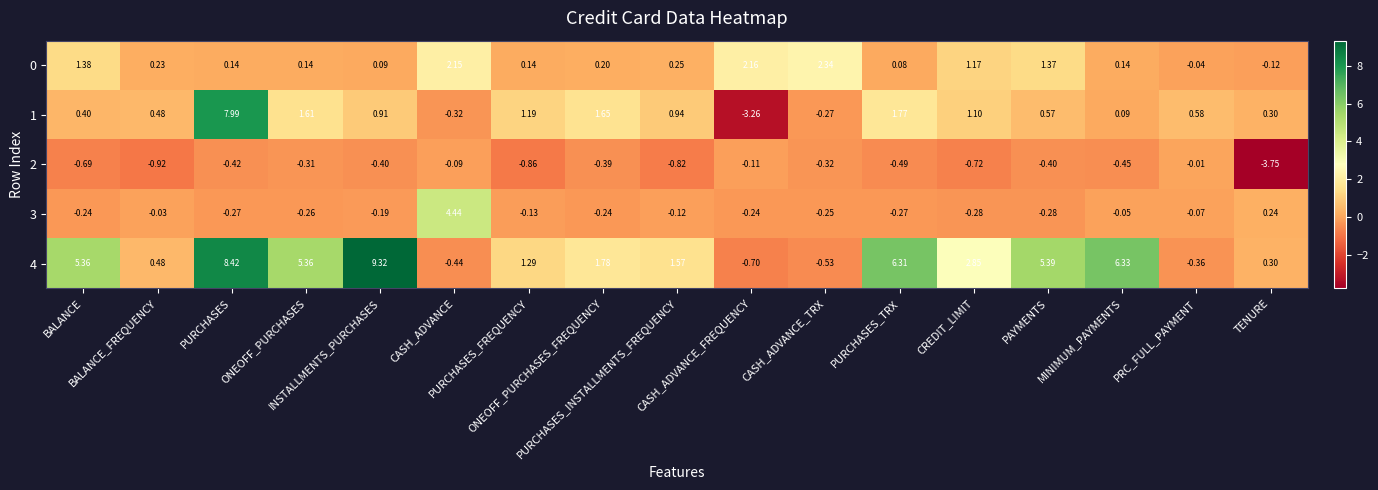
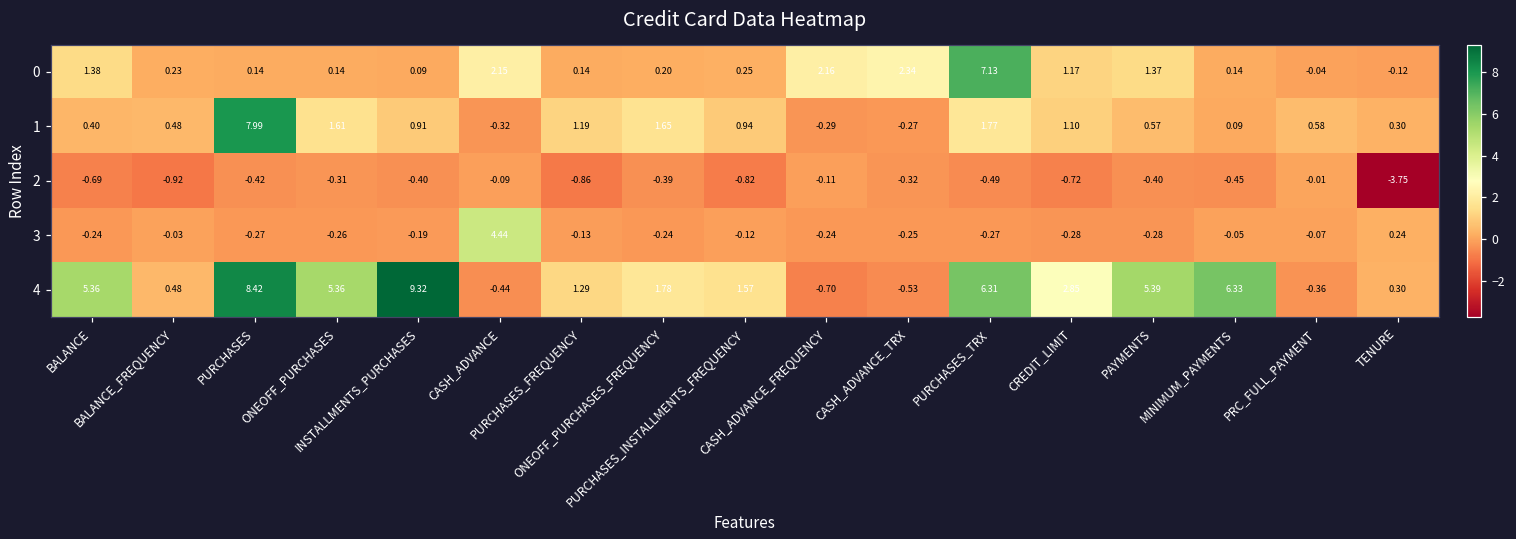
  {
    "0": {
      "BALANCE": 1.38,
      "BALANCE_FREQUENCY": 0.23,
      "PURCHASES": 0.14,
      "ONEOFF_PURCHASES": 0.14,
      "INSTALLMENTS_PURCHASES": 0.09,
      "CASH_ADVANCE": 2.15,
      "PURCHASES_FREQUENCY": 0.14,
      "ONEOFF_PURCHASES_FREQUENCY": 0.20,
      "PURCHASES_INSTALLMENTS_FREQUENCY": 0.25,
      "CASH_ADVANCE_FREQUENCY": 2.16,
      "CASH_ADVANCE_TRX": 2.34,
-     "PURCHASES_TRX": 0.08,
+     "PURCHASES_TRX": 7.13,
      "CREDIT_LIMIT": 1.17,
      "PAYMENTS": 1.37,
      "MINIMUM_PAYMENTS": 0.14,
      "PRC_FULL_PAYMENT": -0.04,
      "TENURE": -0.12
    },
    "1": {
      "BALANCE": 0.40,
      "BALANCE_FREQUENCY": 0.48,
      "PURCHASES": 7.99,
      "ONEOFF_PURCHASES": 1.61,
      "INSTALLMENTS_PURCHASES": 0.91,
      "CASH_ADVANCE": -0.32,
      "PURCHASES_FREQUENCY": 1.19,
      "ONEOFF_PURCHASES_FREQUENCY": 1.65,
      "PURCHASES_INSTALLMENTS_FREQUENCY": 0.94,
-     "CASH_ADVANCE_FREQUENCY": -3.26,
+     "CASH_ADVANCE_FREQUENCY": -0.29,
      "CASH_ADVANCE_TRX": -0.27,
      "PURCHASES_TRX": 1.77,
      "CREDIT_LIMIT": 1.10,
      "PAYMENTS": 0.57,
      "MINIMUM_PAYMENTS": 0.09,
      "PRC_FULL_PAYMENT": 0.58,
      "TENURE": 0.30
    },
    "2": {
      "BALANCE": -0.69,
      "BALANCE_FREQUENCY": -0.92,
      "PURCHASES": -0.42,
      "ONEOFF_PURCHASES": -0.31,
      "INSTALLMENTS_PURCHASES": -0.40,
      "CASH_ADVANCE": -0.09,
      "PURCHASES_FREQUENCY": -0.86,
      "ONEOFF_PURCHASES_FREQUENCY": -0.39,
      "PURCHASES_INSTALLMENTS_FREQUENCY": -0.82,
      "CASH_ADVANCE_FREQUENCY": -0.11,
      "CASH_ADVANCE_TRX": -0.32,
      "PURCHASES_TRX": -0.49,
      "CREDIT_LIMIT": -0.72,
      "PAYMENTS": -0.40,
      "MINIMUM_PAYMENTS": -0.45,
      "PRC_FULL_PAYMENT": -0.01,
      "TENURE": -3.75
    },
    "3": {
      "BALANCE": -0.24,
      "BALANCE_FREQUENCY": -0.03,
      "PURCHASES": -0.27,
      "ONEOFF_PURCHASES": -0.26,
      "INSTALLMENTS_PURCHASES": -0.19,
      "CASH_ADVANCE": 4.44,
      "PURCHASES_FREQUENCY": -0.13,
      "ONEOFF_PURCHASES_FREQUENCY": -0.24,
      "PURCHASES_INSTALLMENTS_FREQUENCY": -0.12,
      "CASH_ADVANCE_FREQUENCY": -0.24,
      "CASH_ADVANCE_TRX": -0.25,
      "PURCHASES_TRX": -0.27,
      "CREDIT_LIMIT": -0.28,
      "PAYMENTS": -0.28,
      "MINIMUM_PAYMENTS": -0.05,
      "PRC_FULL_PAYMENT": -0.07,
      "TENURE": 0.24
    },
    "4": {
      "BALANCE": 5.36,
      "BALANCE_FREQUENCY": 0.48,
      "PURCHASES": 8.42,
      "ONEOFF_PURCHASES": 5.36,
      "INSTALLMENTS_PURCHASES": 9.32,
      "CASH_ADVANCE": -0.44,
      "PURCHASES_FREQUENCY": 1.29,
      "ONEOFF_PURCHASES_FREQUENCY": 1.78,
      "PURCHASES_INSTALLMENTS_FREQUENCY": 1.57,
      "CASH_ADVANCE_FREQUENCY": -0.70,
      "CASH_ADVANCE_TRX": -0.53,
      "PURCHASES_TRX": 6.31,
      "CREDIT_LIMIT": 2.85,
      "PAYMENTS": 5.39,
      "MINIMUM_PAYMENTS": 6.33,
      "PRC_FULL_PAYMENT": -0.36,
      "TENURE": 0.30
    }
  }
